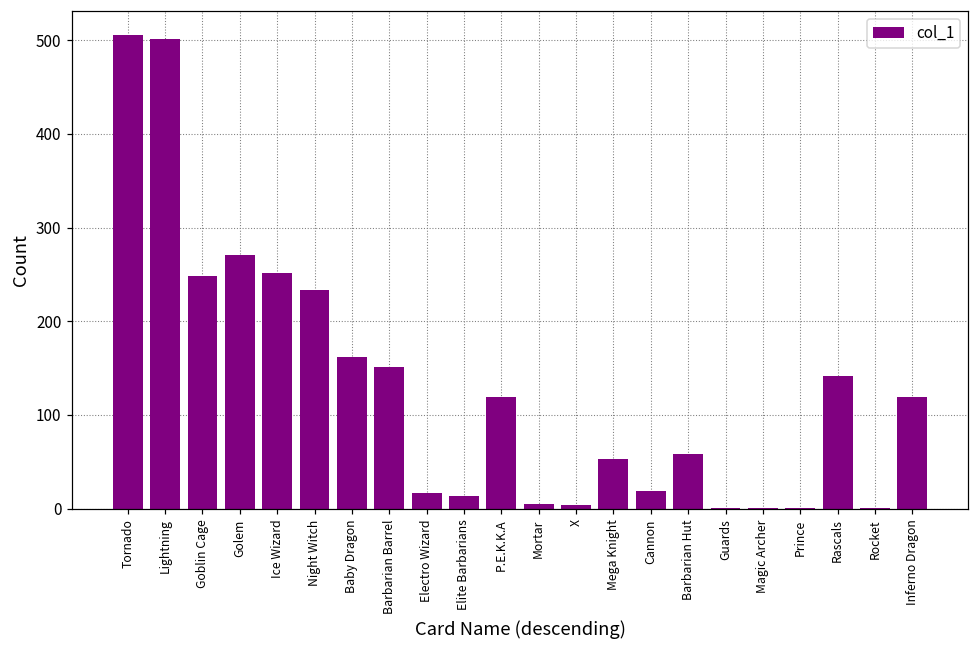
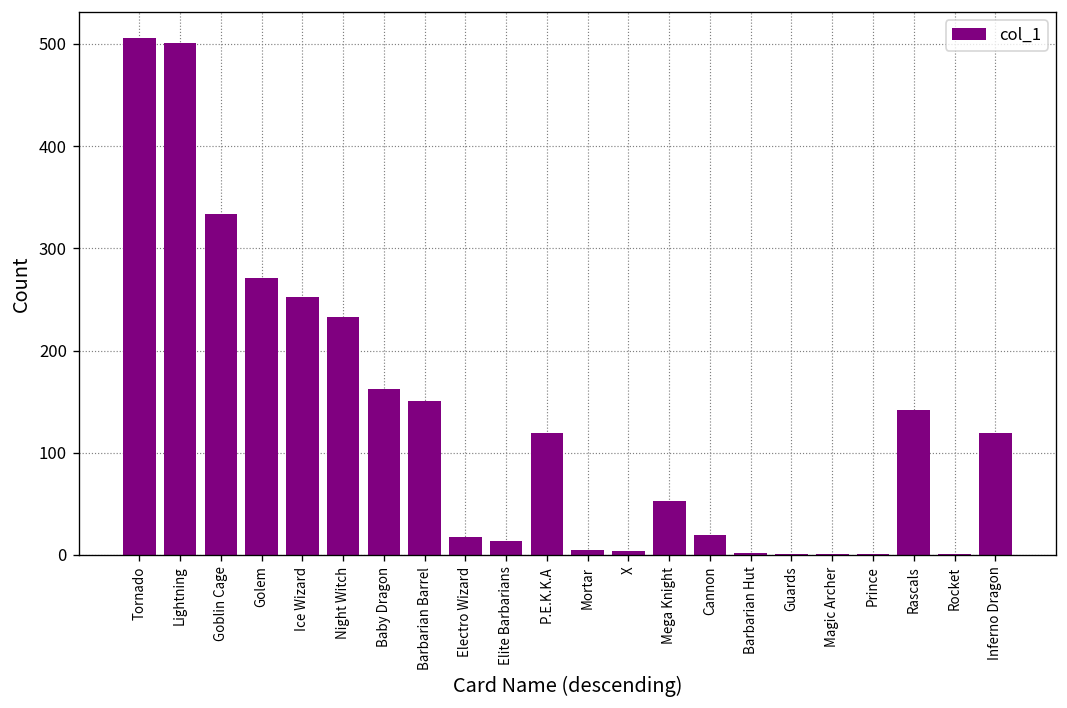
  {
    "Tornado": 510,
    "Lightning": 500,
-   "Goblin Cage": 250,
+   "Goblin Cage": 330,
    "Golem": 270,
    "Ice Wizard": 250,
    "Night Witch": 230,
    "Baby Dragon": 160,
    "Barbarian Barrel": 150,
    "Electro Wizard": 20,
    "Elite Barbarians": 10,
    "P.E.K.K.A": 120,
    "Mortar": 10,
    "X": 0,
    "Mega Knight": 50,
    "Cannon": 20,
-   "Barbarian Hut": 60,
+   "Barbarian Hut": 0,
    "Rascals": 140,
    "Inferno Dragon": 120
  }
